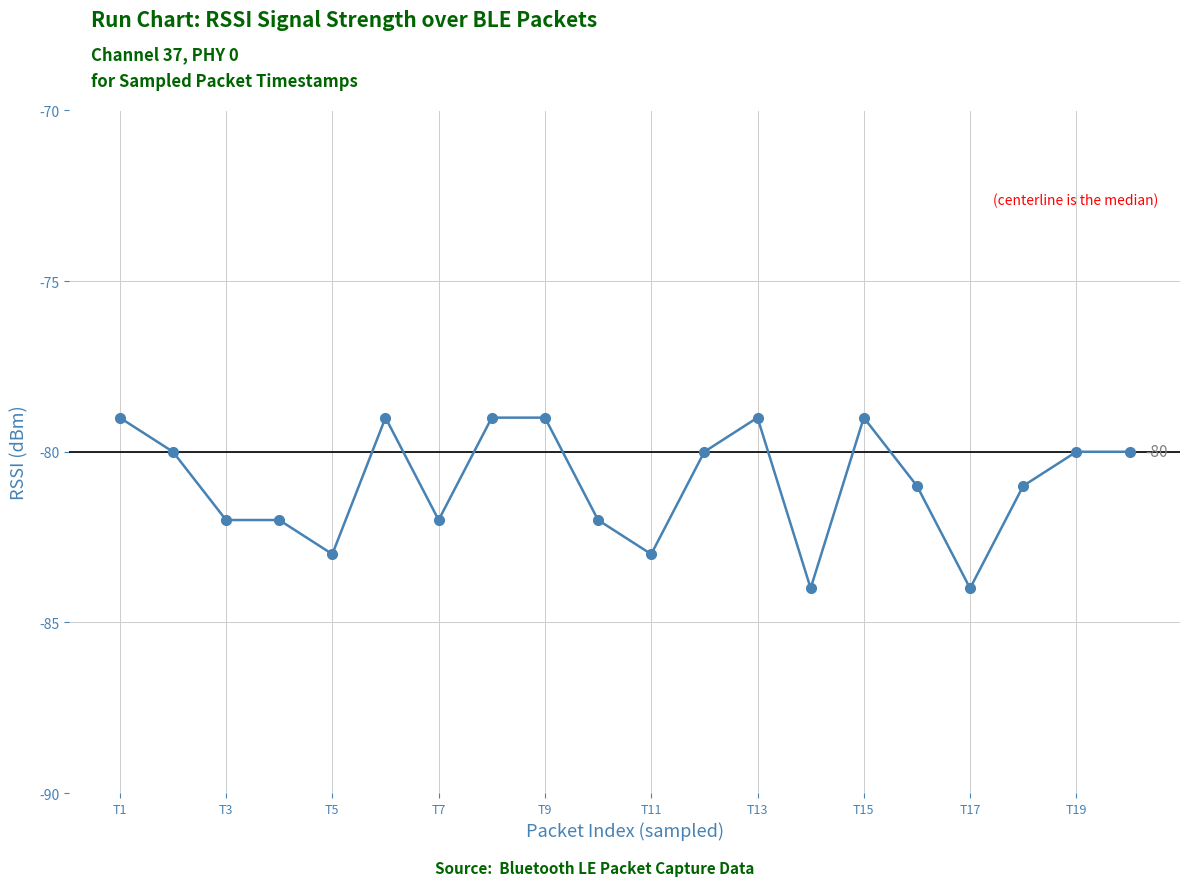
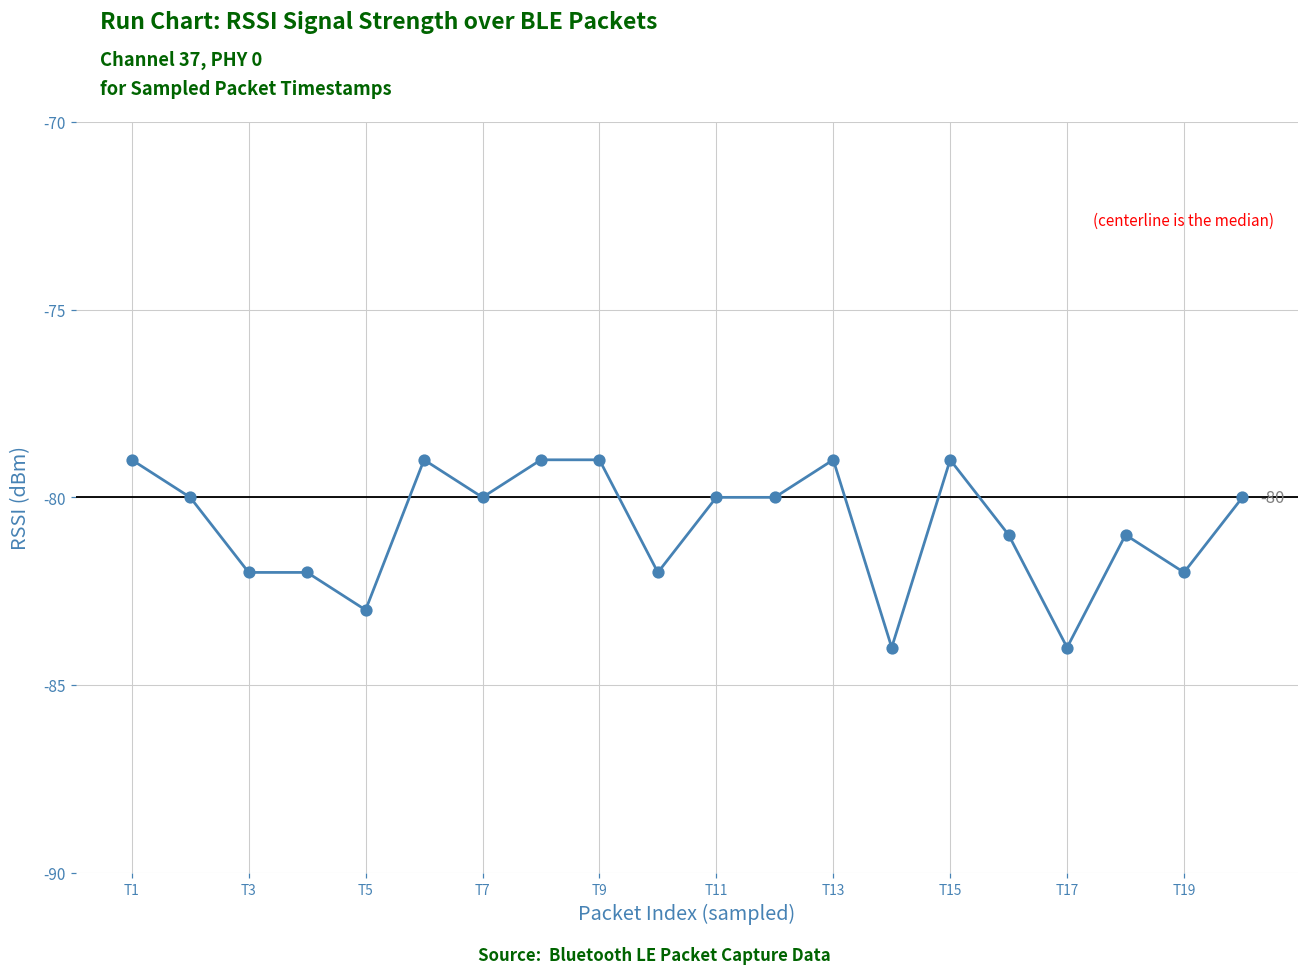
  {
    "T1": -79,
    "T3": -82,
    "T5": -83,
-   "T7": -82,
+   "T7": -80,
    "T9": -79,
-   "T11": -83,
+   "T11": -80,
    "T13": -79,
    "T15": -79,
    "T17": -84,
-   "T19": -80
+   "T19": -82
  }
